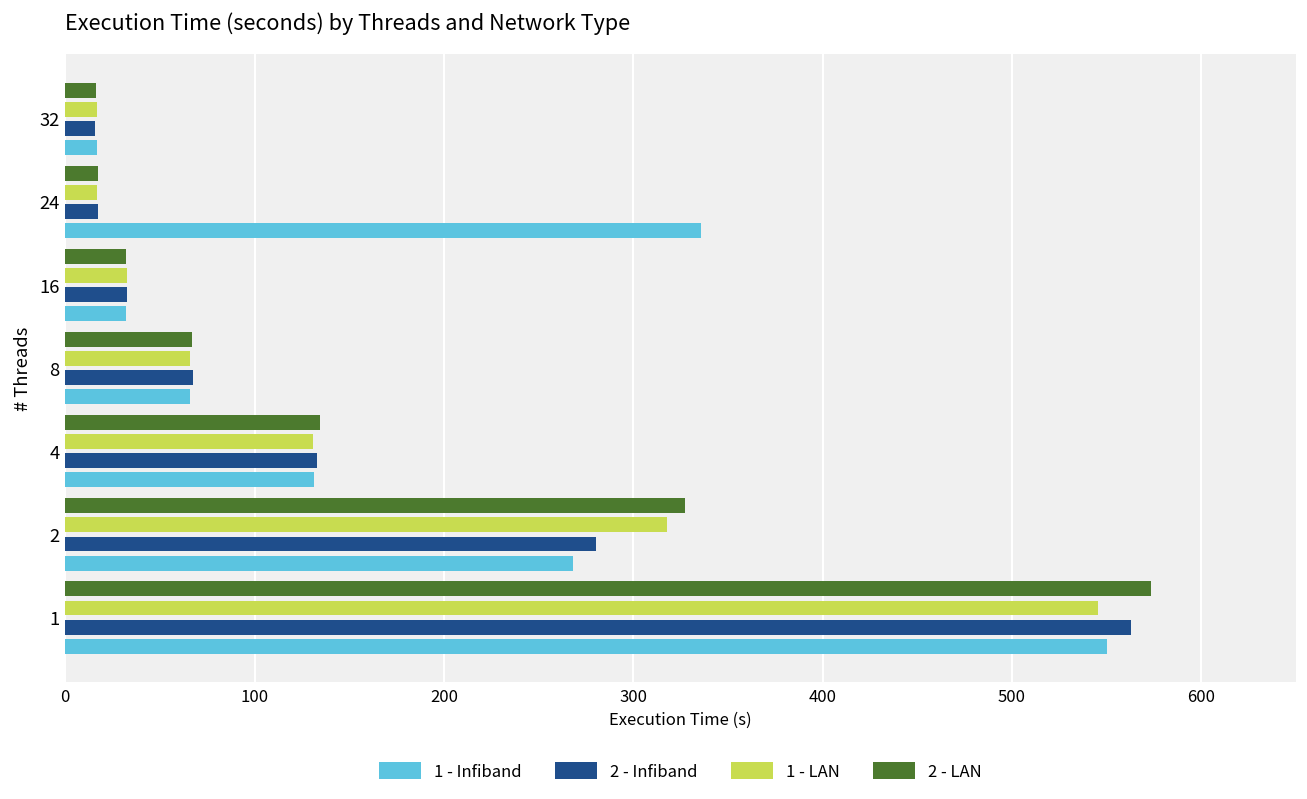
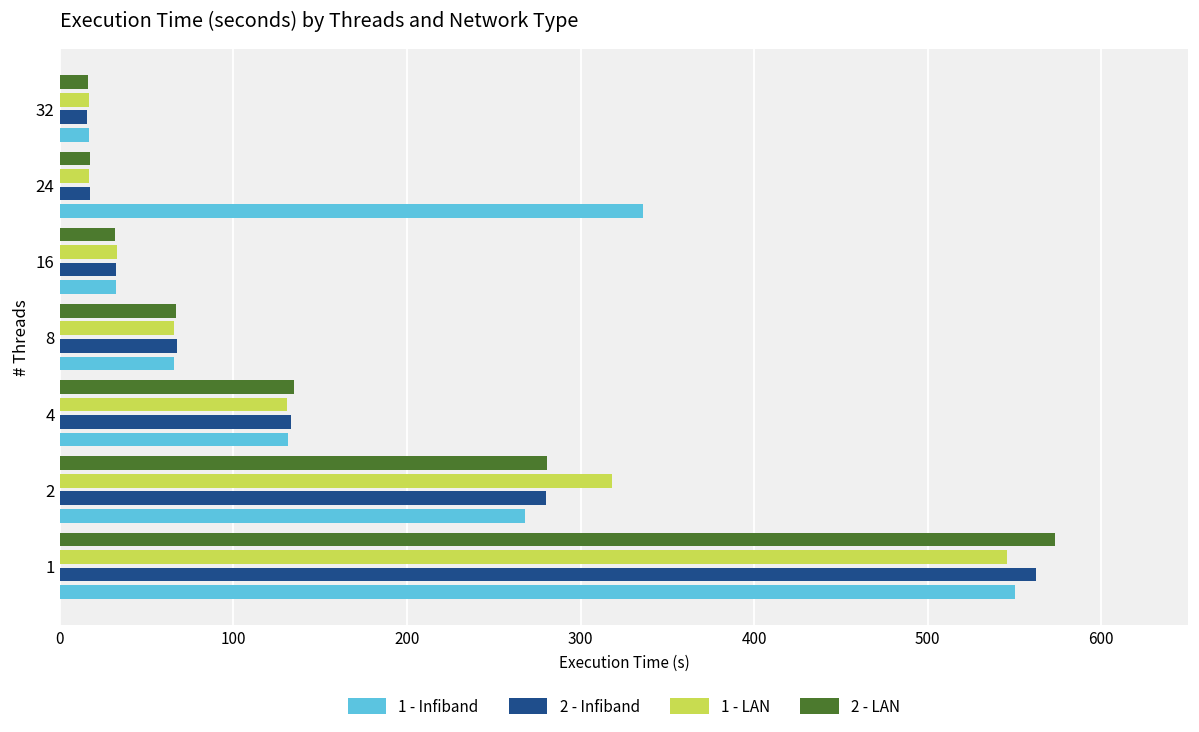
  {
    "1 - Infiband": {
      "32": 17,
      "24": 336,
      "16": 32,
      "8": 66,
      "4": 132,
      "2": 268,
      "1": 550
    },
    "2 - Infiband": {
      "32": 16,
      "24": 17,
      "16": 33,
      "8": 68,
      "4": 133,
      "2": 280,
      "1": 563
    },
    "1 - LAN": {
      "32": 17,
      "24": 17,
      "16": 33,
      "8": 66,
      "4": 131,
      "2": 318,
      "1": 546
    },
    "2 - LAN": {
      "32": 16,
      "24": 17,
      "16": 32,
      "8": 67,
      "4": 135,
-     "2": 327,
+     "2": 281,
      "1": 573
    }
  }
